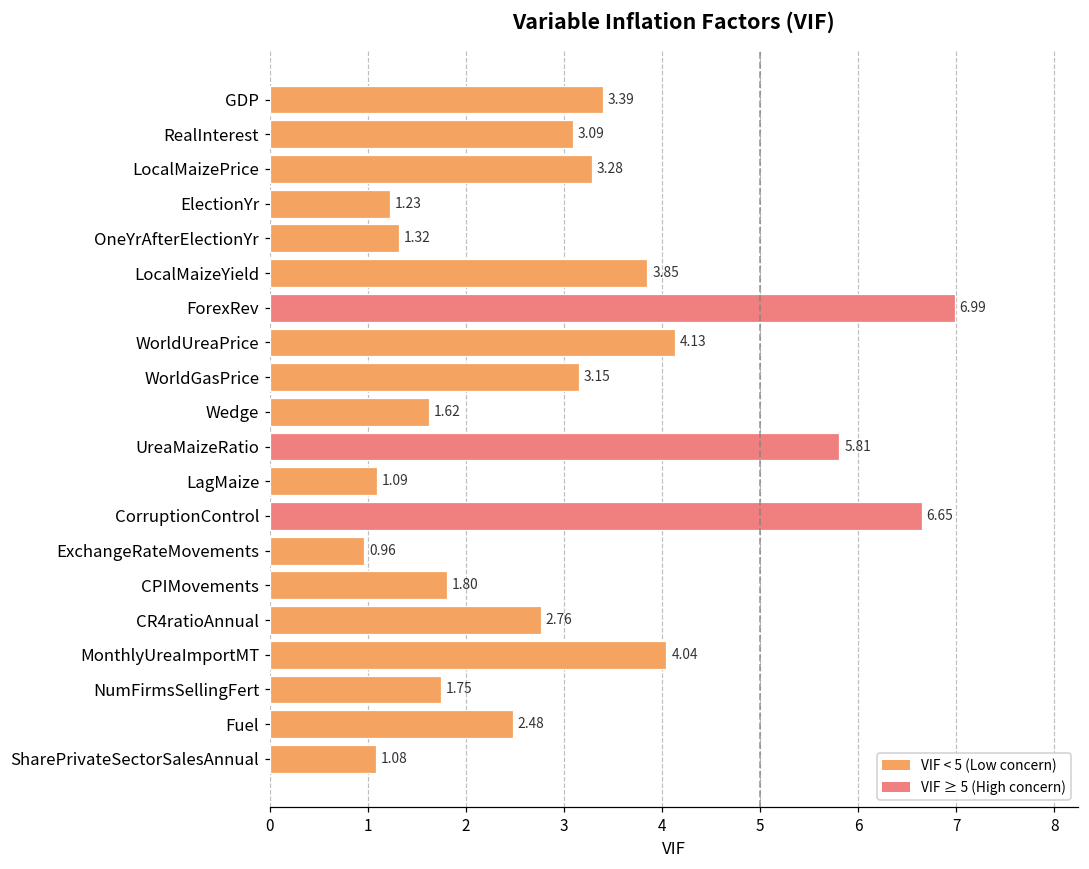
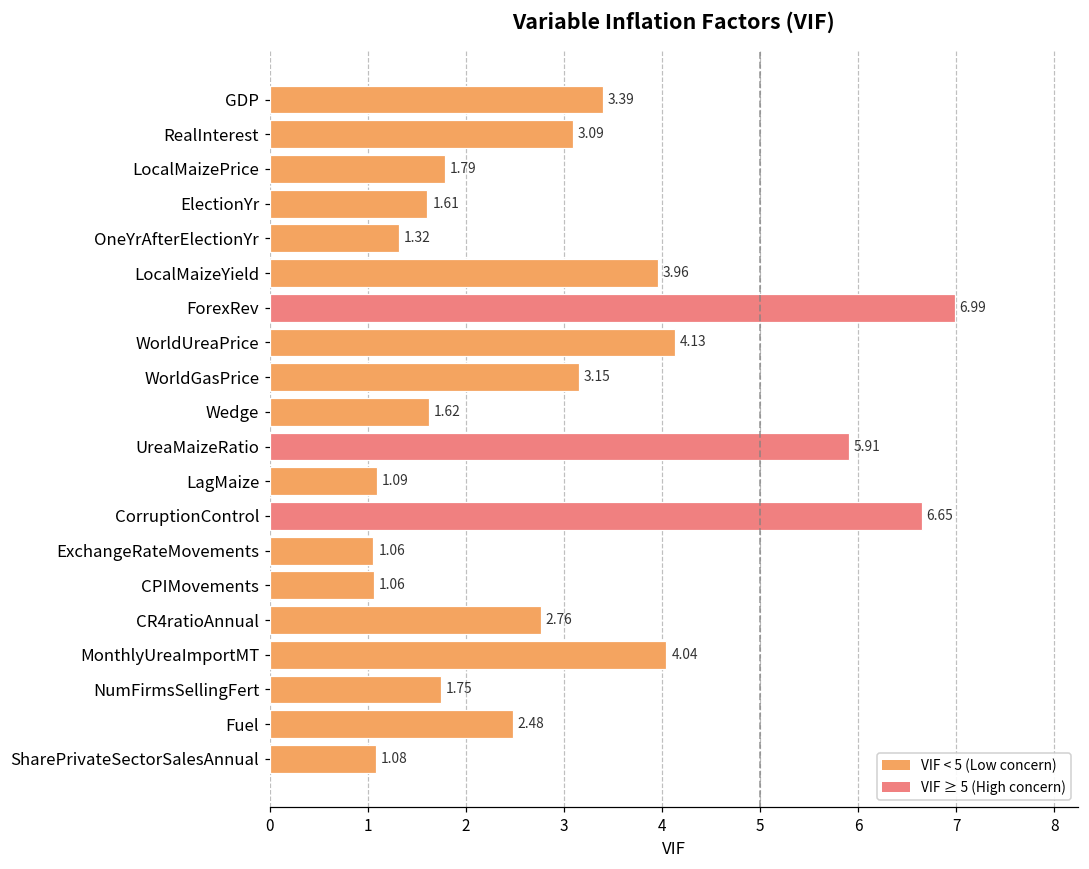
  {
    "GDP": 3.39,
    "RealInterest": 3.09,
-   "LocalMaizePrice": 3.28,
-   "ElectionYr": 1.23,
+   "LocalMaizePrice": 1.79,
+   "ElectionYr": 1.61,
    "OneYrAfterElectionYr": 1.32,
-   "LocalMaizeYield": 3.85,
+   "LocalMaizeYield": 3.96,
    "ForexRev": 6.99,
    "WorldUreaPrice": 4.13,
    "WorldGasPrice": 3.15,
    "Wedge": 1.62,
-   "UreaMaizeRatio": 5.81,
+   "UreaMaizeRatio": 5.91,
    "LagMaize": 1.09,
    "CorruptionControl": 6.65,
-   "ExchangeRateMovements": 0.96,
-   "CPIMovements": 1.80,
+   "ExchangeRateMovements": 1.06,
+   "CPIMovements": 1.06,
    "CR4ratioAnnual": 2.76,
    "MonthlyUreaImportMT": 4.04,
    "NumFirmsSellingFert": 1.75,
    "Fuel": 2.48,
    "SharePrivateSectorSalesAnnual": 1.08
  }
